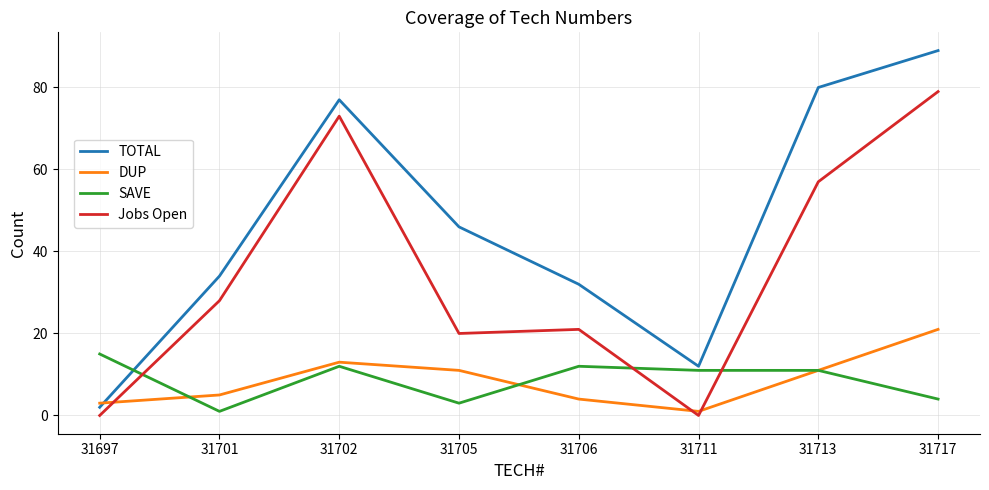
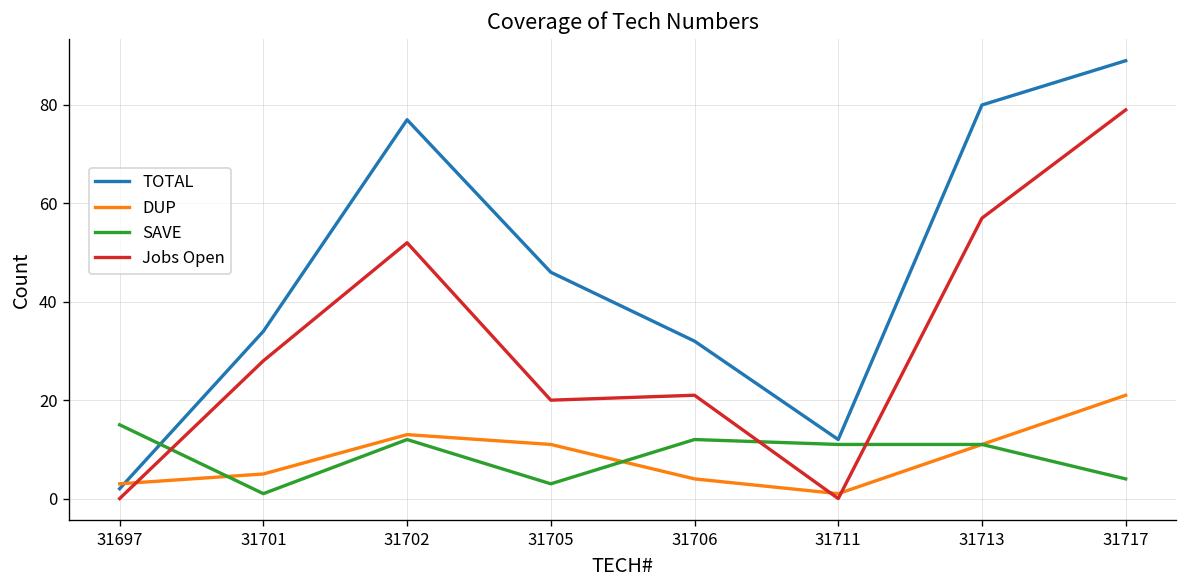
  {
    "TOTAL": {
      "31697": 2,
      "31701": 34,
      "31702": 77,
      "31705": 46,
      "31706": 32,
      "31711": 12,
      "31713": 80,
      "31717": 89
    },
    "DUP": {
      "31697": 3,
      "31701": 5,
      "31702": 13,
      "31705": 11,
      "31706": 4,
      "31711": 1,
      "31717": 21
    },
    "SAVE": {
      "31697": 15,
      "31701": 1,
      "31702": 12,
      "31705": 3,
      "31706": 12,
      "31711": 11,
      "31717": 4
    },
    "Jobs Open": {
      "31697": 0,
      "31701": 28,
-     "31702": 73,
+     "31702": 52,
      "31705": 20,
      "31706": 21,
      "31711": 0,
      "31713": 57,
      "31717": 79
    }
  }
